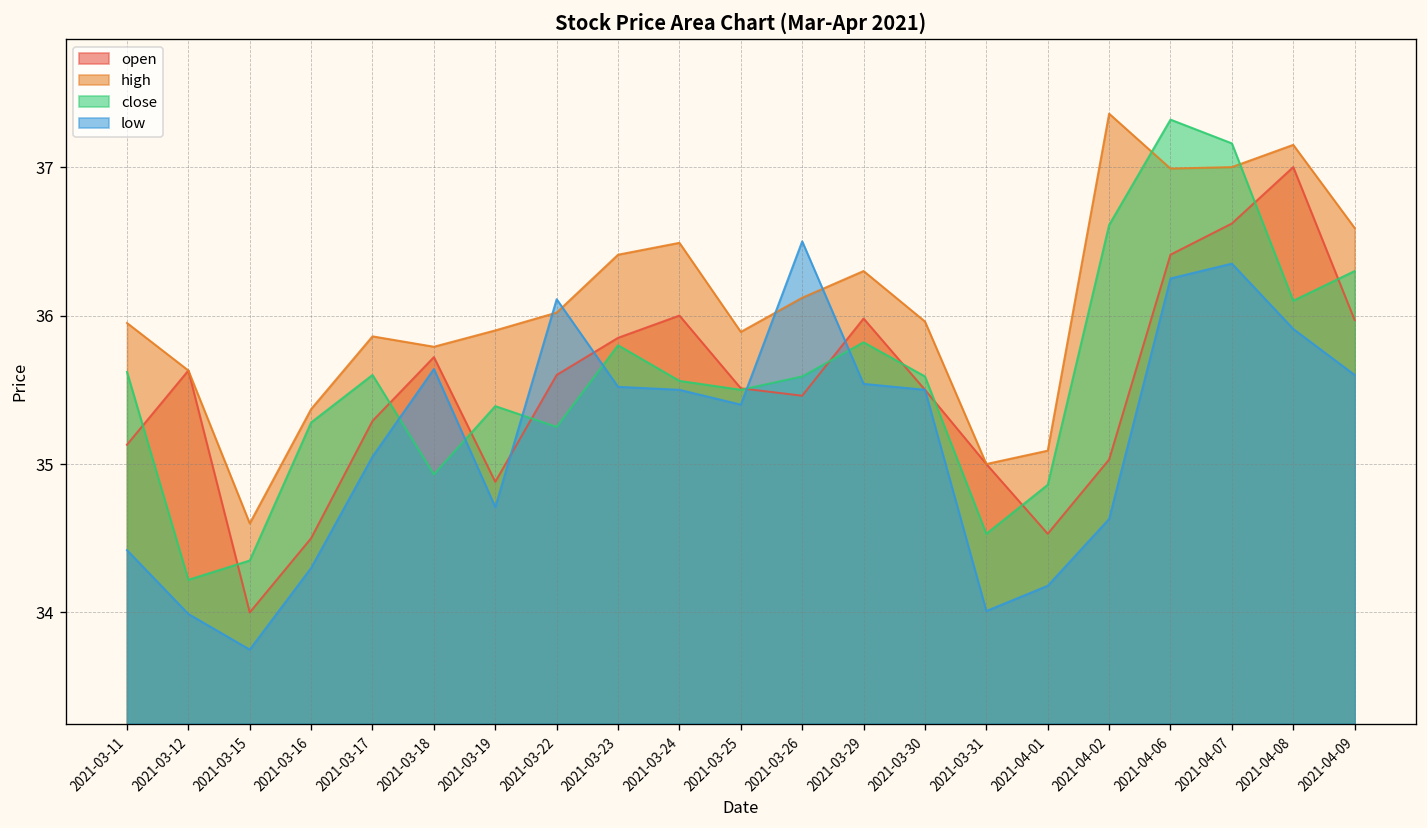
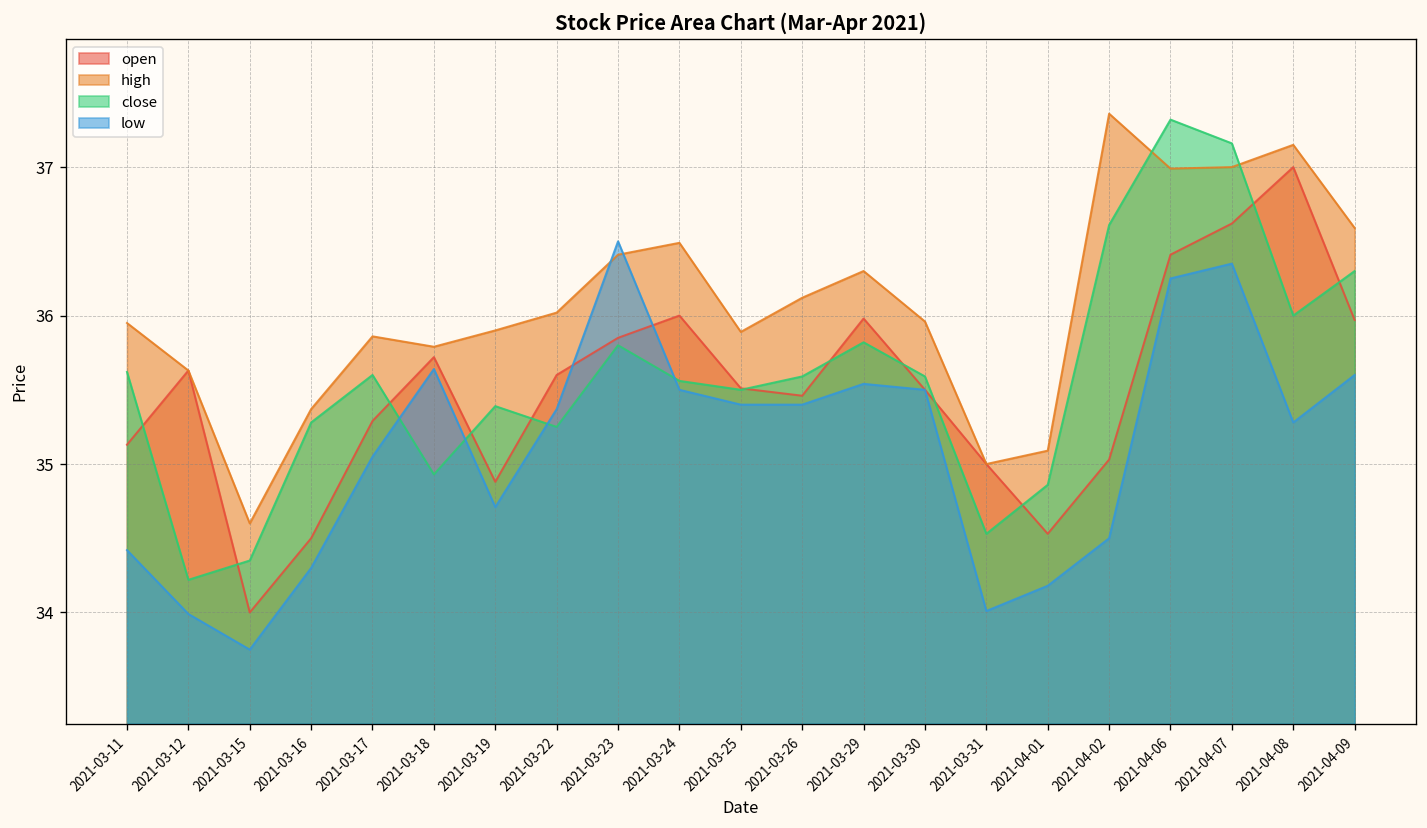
  {
    "close": {
      "2021-03-11": 35.6,
      "2021-03-12": 34.2,
      "2021-03-15": 34.35,
      "2021-03-16": 35.3,
      "2021-03-17": 35.6,
      "2021-03-18": 34.93,
      "2021-03-19": 35.4,
      "2021-03-22": 35.25,
      "2021-03-23": 35.8,
      "2021-03-24": 35.56,
      "2021-03-26": 35.6,
      "2021-03-29": 35.8,
      "2021-03-30": 35.6,
      "2021-03-31": 34.53,
      "2021-04-01": 34.86,
      "2021-04-02": 36.6,
      "2021-04-06": 37.3,
      "2021-04-07": 37.16,
-     "2021-04-08": 36.1,
+     "2021-04-08": 36.0,
      "2021-04-09": 36.3
    },
    "low": {
      "2021-03-11": 34.42,
      "2021-03-12": 33.99,
      "2021-03-15": 33.75,
      "2021-03-16": 34.30,
      "2021-03-17": 35.05,
      "2021-03-18": 35.64,
      "2021-03-19": 34.71,
-     "2021-03-22": 36.11,
-     "2021-03-23": 35.52,
+     "2021-03-22": 35.37,
+     "2021-03-23": 36.50,
      "2021-03-24": 35.50,
      "2021-03-25": 35.40,
-     "2021-03-26": 36.5,
+     "2021-03-26": 35.4,
      "2021-03-29": 35.54,
      "2021-03-31": 34.01,
      "2021-04-01": 34.18,
-     "2021-04-02": 34.63,
+     "2021-04-02": 34.50,
      "2021-04-06": 36.25,
      "2021-04-07": 36.35,
-     "2021-04-08": 35.91,
+     "2021-04-08": 35.28,
      "2021-04-09": 35.60
    }
  }
